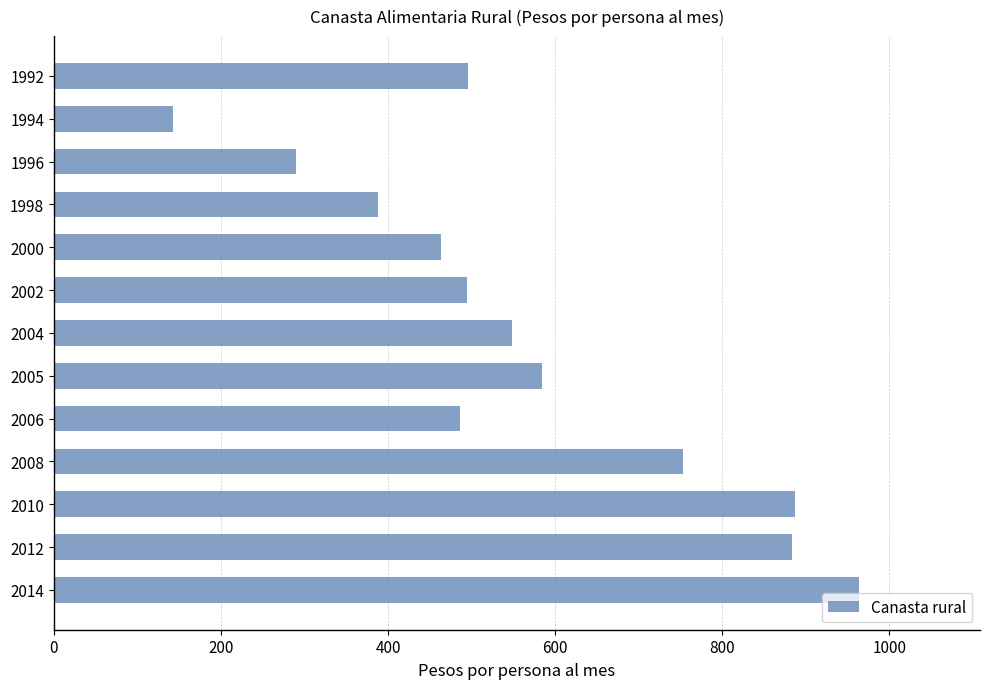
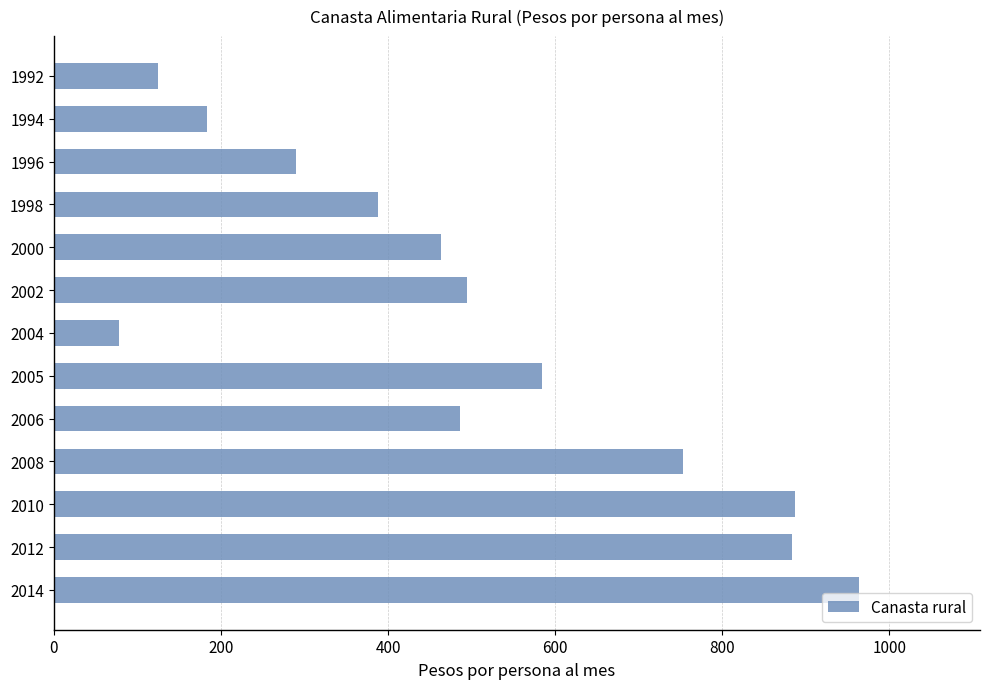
  {
-   "1992": 500,
-   "1994": 140,
+   "1992": 120,
+   "1994": 180,
    "1996": 290,
    "1998": 390,
    "2000": 460,
    "2002": 490,
-   "2004": 550,
+   "2004": 80,
    "2005": 580,
    "2006": 490,
    "2008": 750,
    "2010": 890,
    "2012": 880,
    "2014": 960
  }
